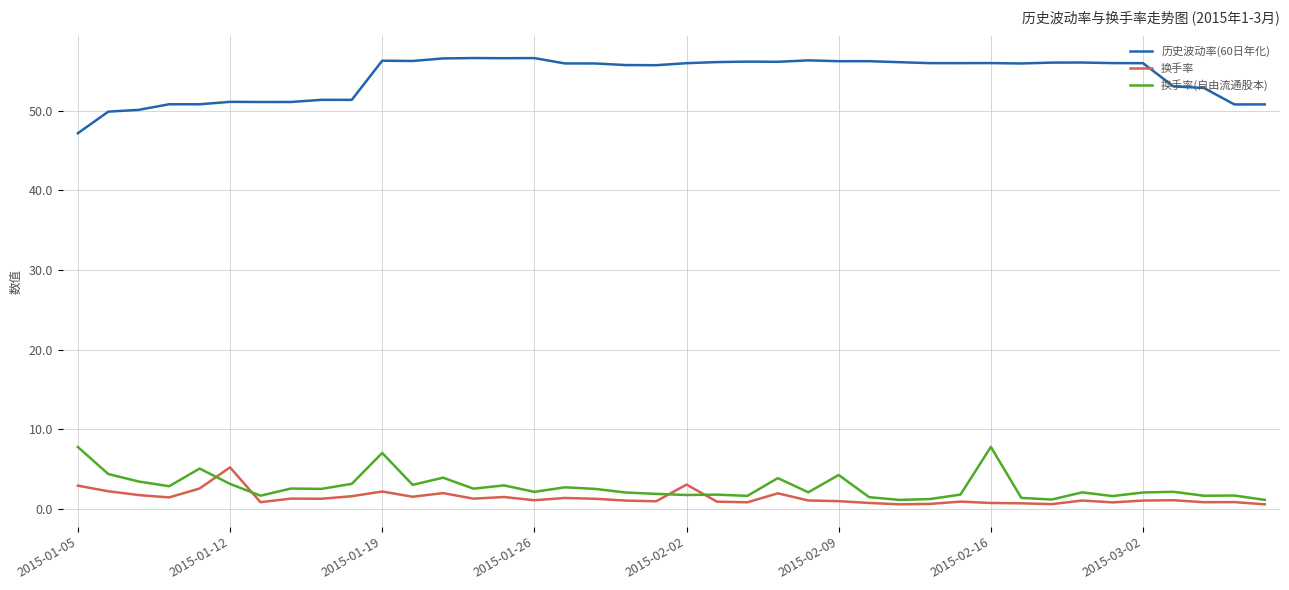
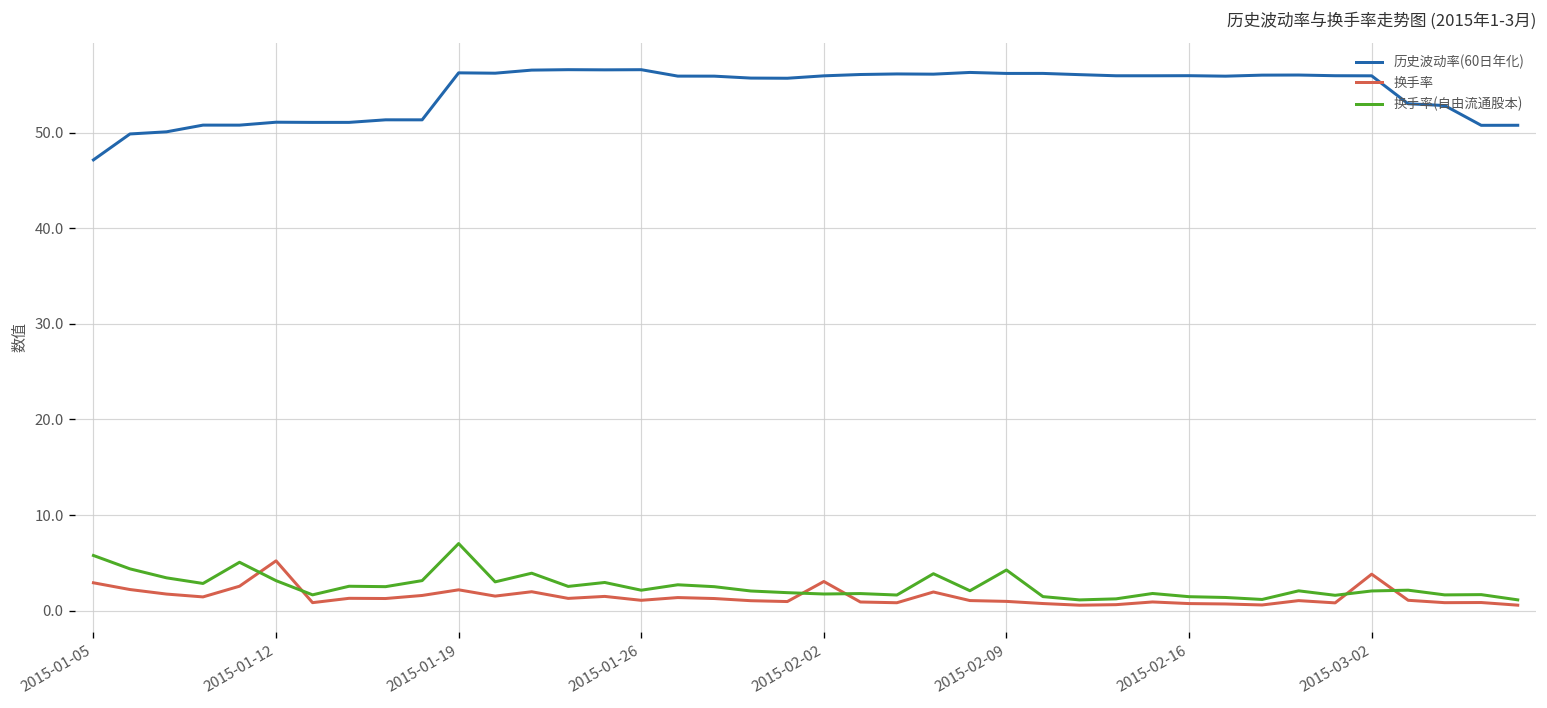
  {
    "历史波动率(60日年化)": {
      "2015-01-05": 47,
      "2015-01-12": 51,
      "2015-01-19": 56,
      "2015-01-26": 57,
      "2015-02-02": 56,
      "2015-02-09": 56,
      "2015-02-16": 56,
      "2015-03-02": 56
    },
    "换手率": {
      "2015-01-05": 3,
      "2015-01-12": 5,
      "2015-01-19": 2,
      "2015-01-26": 1,
      "2015-02-02": 3,
      "2015-02-09": 1,
      "2015-02-16": 1,
-     "2015-03-02": 1
+     "2015-03-02": 4
    },
    "换手率(自由流通股本)": {
-     "2015-01-05": 8,
+     "2015-01-05": 6,
      "2015-01-12": 3,
      "2015-01-19": 7,
      "2015-01-26": 2,
      "2015-02-02": 2,
      "2015-02-09": 4,
-     "2015-02-16": 8,
+     "2015-02-16": 1,
      "2015-03-02": 2
    }
  }
